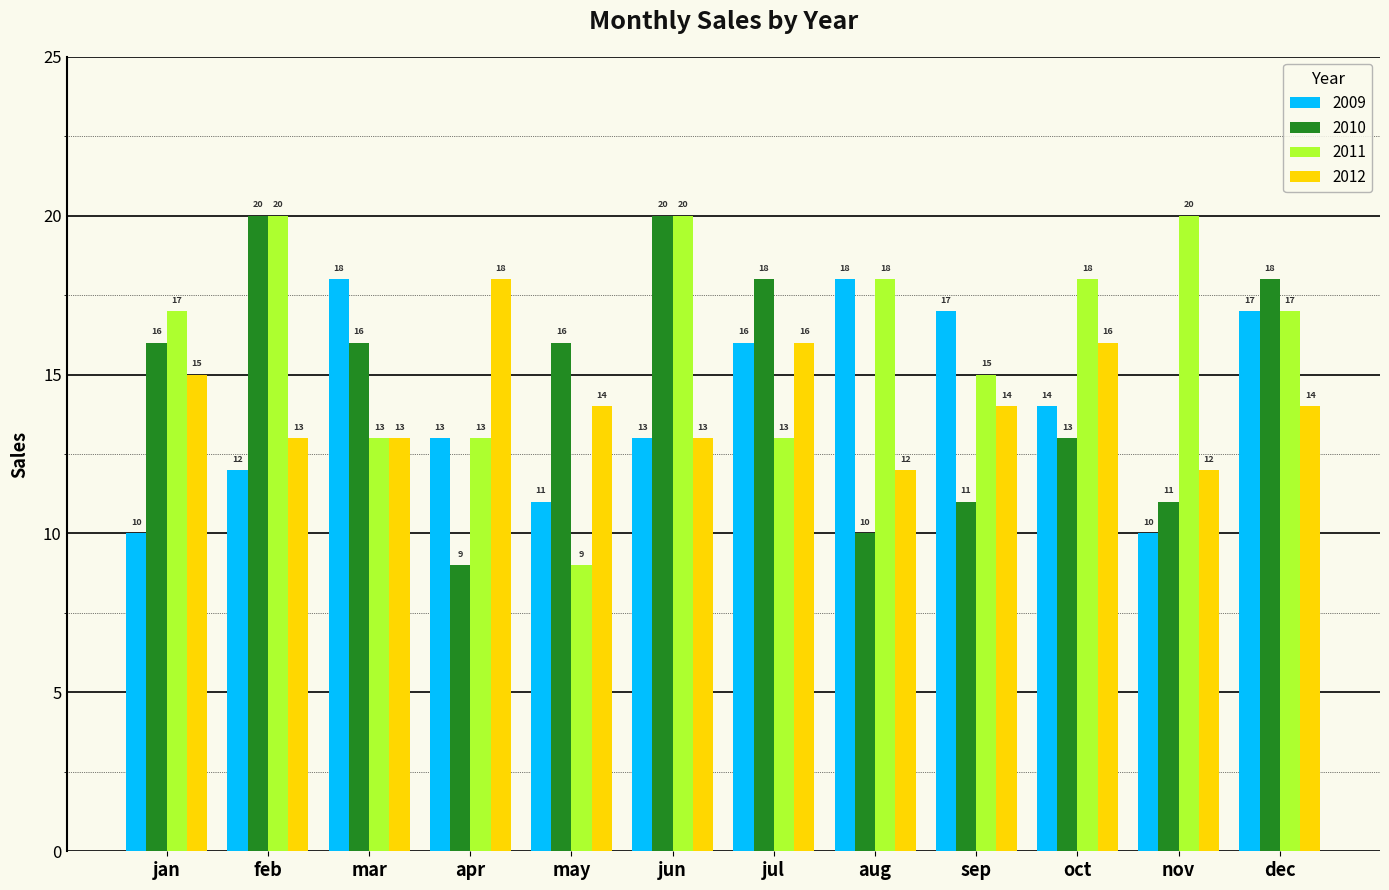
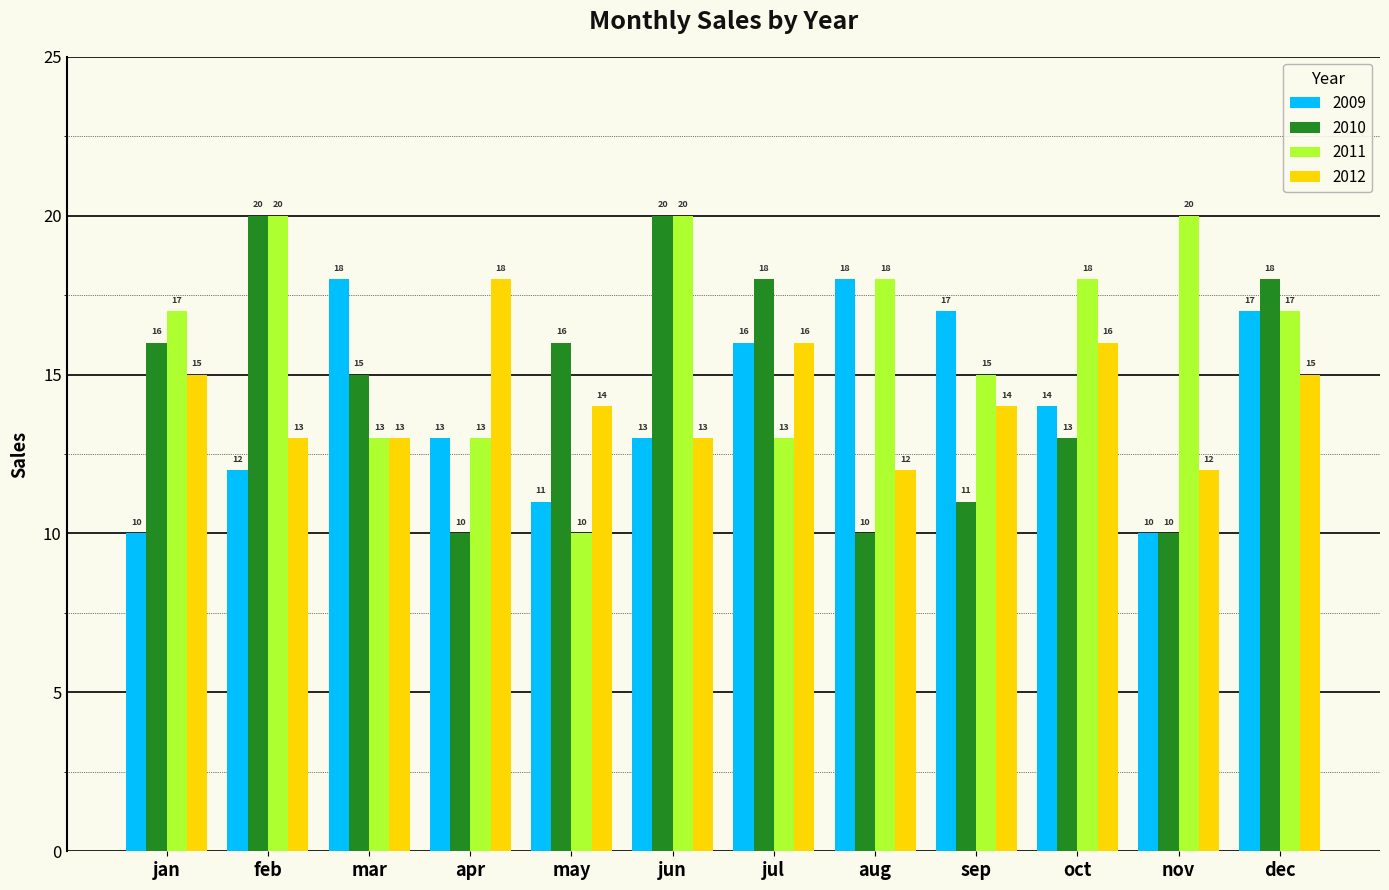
  {
    "2009": {
      "jan": 10,
      "feb": 12,
      "mar": 18,
      "apr": 13,
      "may": 11,
      "jun": 13,
      "jul": 16,
      "aug": 18,
      "sep": 17,
      "oct": 14,
      "nov": 10,
      "dec": 17
    },
    "2010": {
      "jan": 16,
      "feb": 20,
-     "mar": 16,
-     "apr": 9,
+     "mar": 15,
+     "apr": 10,
      "may": 16,
      "jun": 20,
      "jul": 18,
      "aug": 10,
      "sep": 11,
      "oct": 13,
-     "nov": 11,
+     "nov": 10,
      "dec": 18
    },
    "2011": {
      "jan": 17,
      "feb": 20,
      "mar": 13,
      "apr": 13,
-     "may": 9,
+     "may": 10,
      "jun": 20,
      "jul": 13,
      "aug": 18,
      "sep": 15,
      "oct": 18,
      "nov": 20,
      "dec": 17
    },
    "2012": {
      "jan": 15,
      "feb": 13,
      "mar": 13,
      "apr": 18,
      "may": 14,
      "jun": 13,
      "jul": 16,
      "aug": 12,
      "sep": 14,
      "oct": 16,
      "nov": 12,
-     "dec": 14
+     "dec": 15
    }
  }
